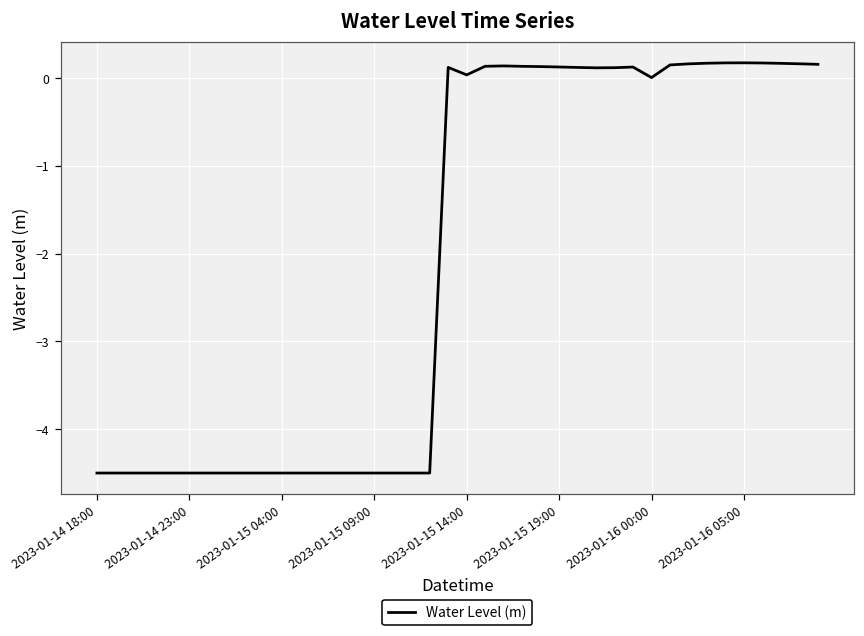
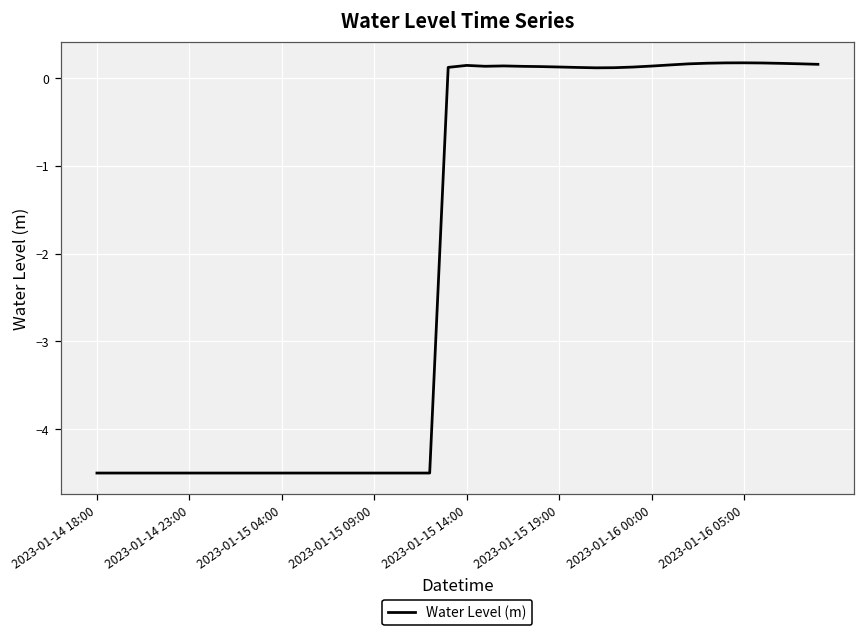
  {
    "2023-01-14 18:00": -4.5,
    "2023-01-14 23:00": -4.5,
    "2023-01-15 04:00": -4.5,
    "2023-01-15 09:00": -4.5,
-   "2023-01-15 14:00": 0.0,
+   "2023-01-15 14:00": 0.1,
    "2023-01-15 19:00": 0.1,
-   "2023-01-16 00:00": 0.0,
+   "2023-01-16 00:00": 0.1,
    "2023-01-16 05:00": 0.2
  }
